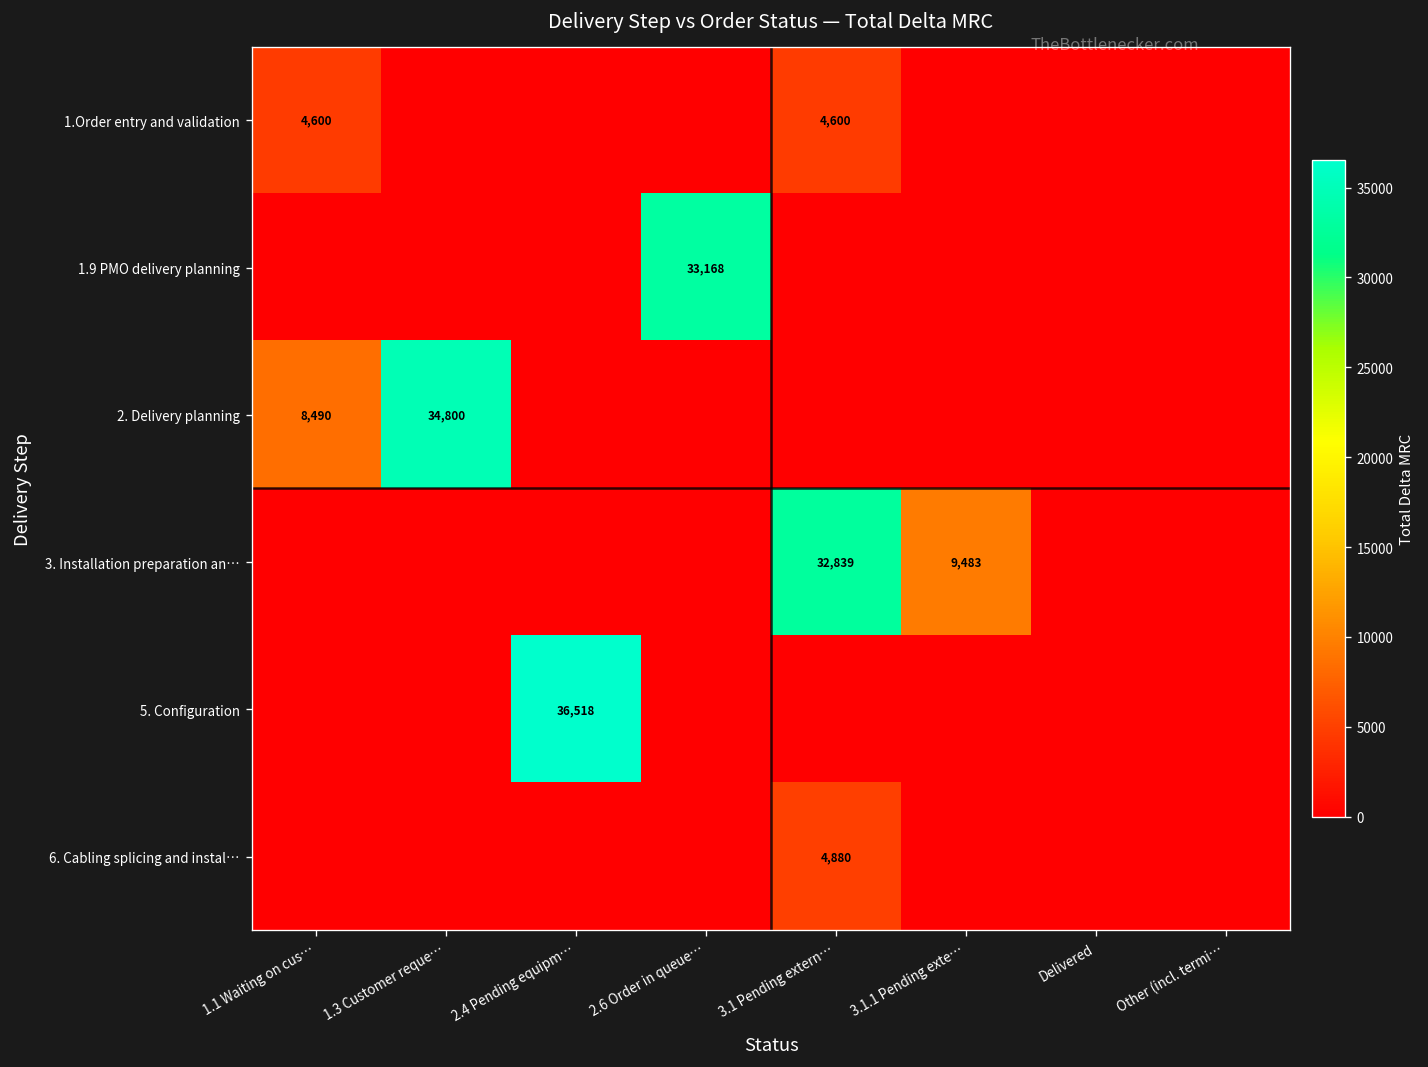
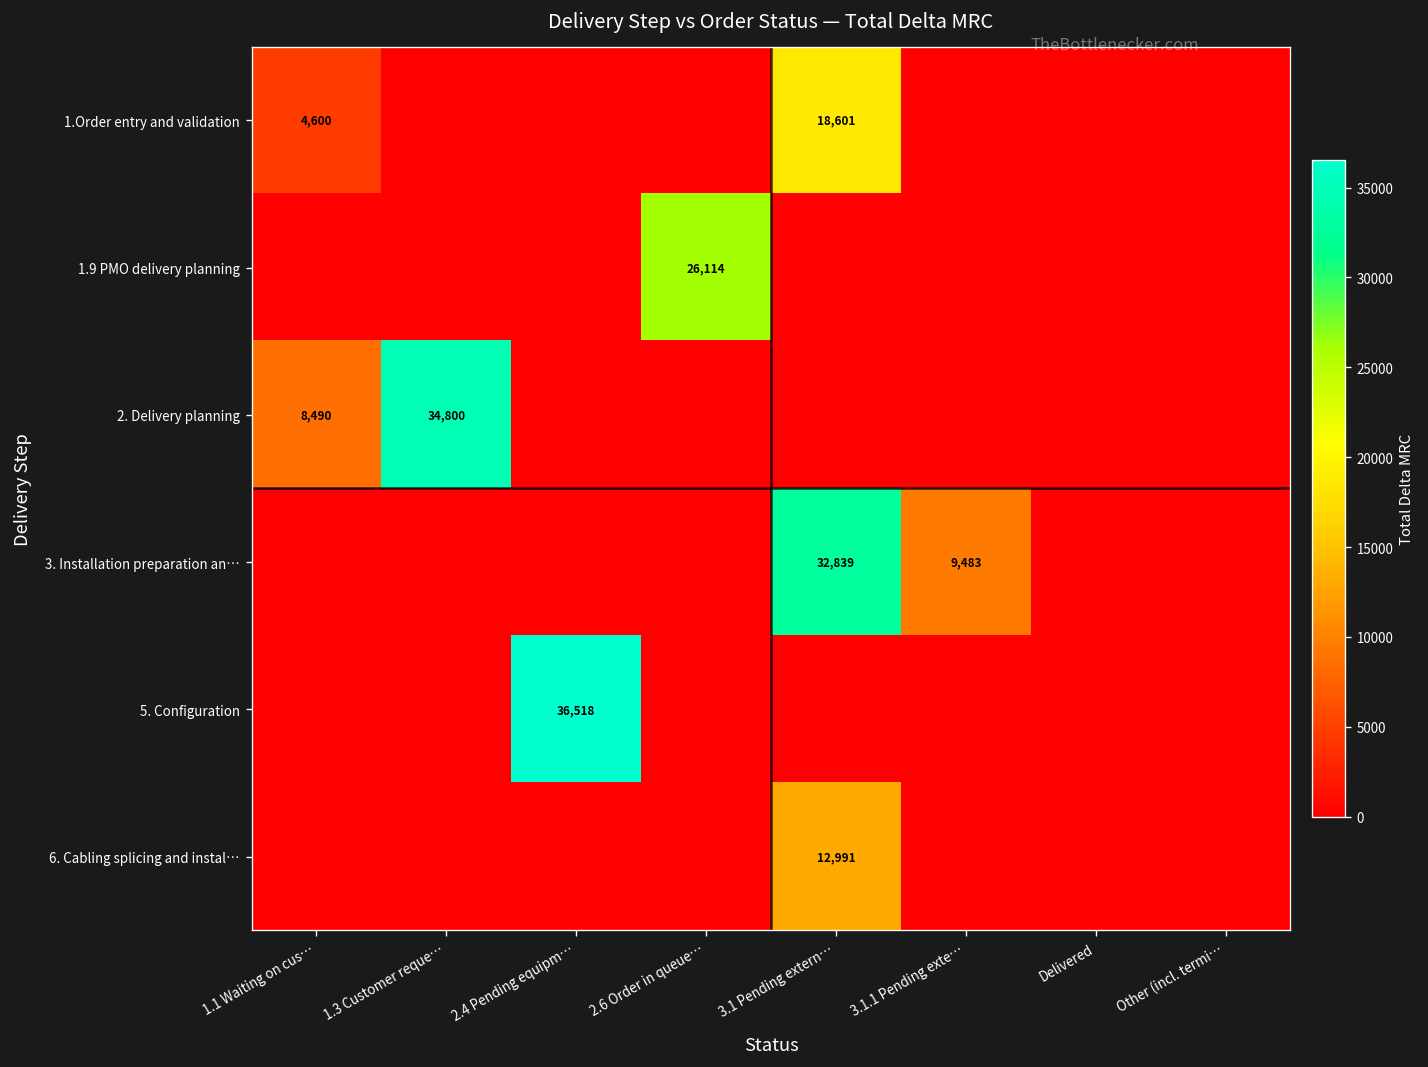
  {
    "1.Order entry and validation": {
      "1.1 Waiting on cus…": "4,600",
-     "3.1 Pending extern…": "4,600"
+     "3.1 Pending extern…": "18,601"
    },
    "1.9 PMO delivery planning": {
-     "2.6 Order in queue…": "33,168"
+     "2.6 Order in queue…": "26,114"
    },
    "2. Delivery planning": {
      "1.1 Waiting on cus…": "8,490",
      "1.3 Customer reque…": "34,800"
    },
    "3. Installation preparation an…": {
      "3.1 Pending extern…": "32,839",
      "3.1.1 Pending exte…": "9,483"
    },
    "5. Configuration": {
      "2.4 Pending equipm…": "36,518"
    },
    "6. Cabling splicing and instal…": {
-     "3.1 Pending extern…": "4,880"
+     "3.1 Pending extern…": "12,991"
    }
  }
